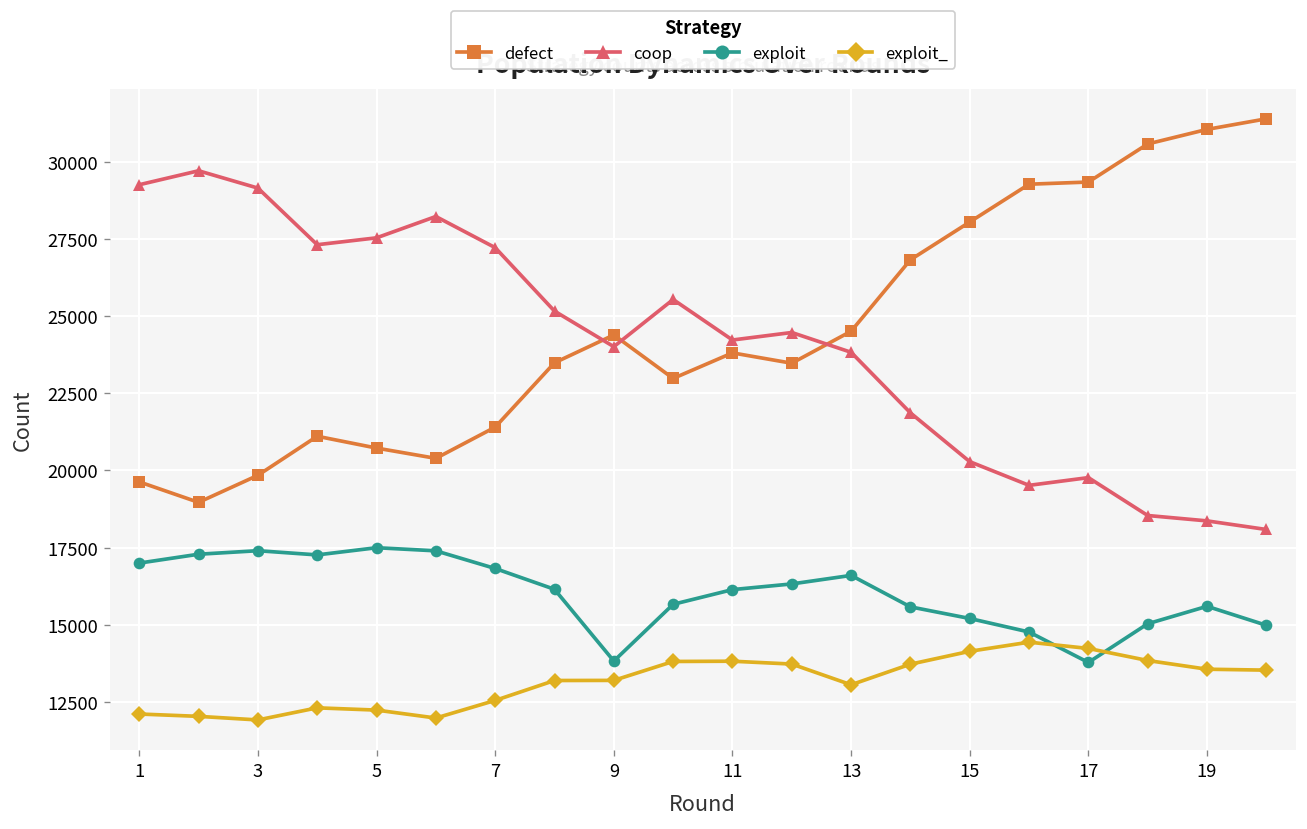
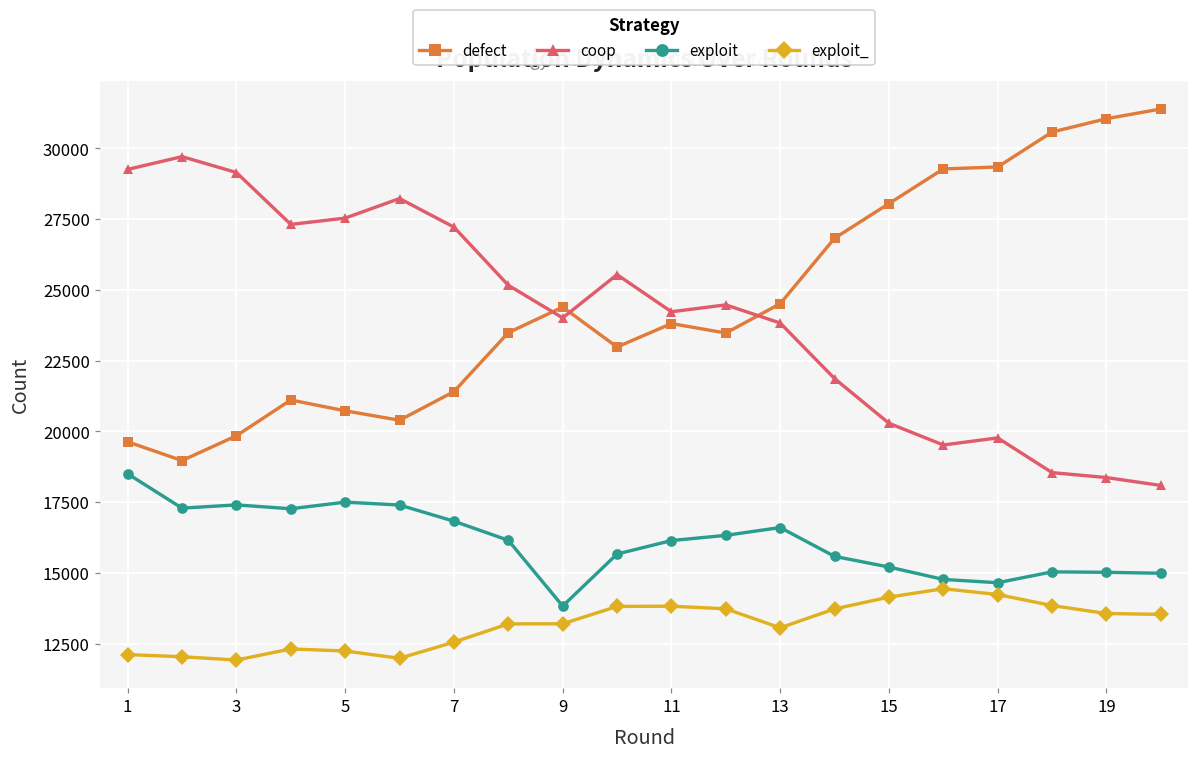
  {
    "exploit": {
-     "1": 17000,
+     "1": 18500,
      "3": 17400,
      "5": 17500,
      "7": 16800,
      "9": 13800,
      "11": 16100,
      "13": 16600,
      "15": 15200,
-     "17": 13800,
-     "19": 15600
+     "17": 14700,
+     "19": 15000
    }
  }
